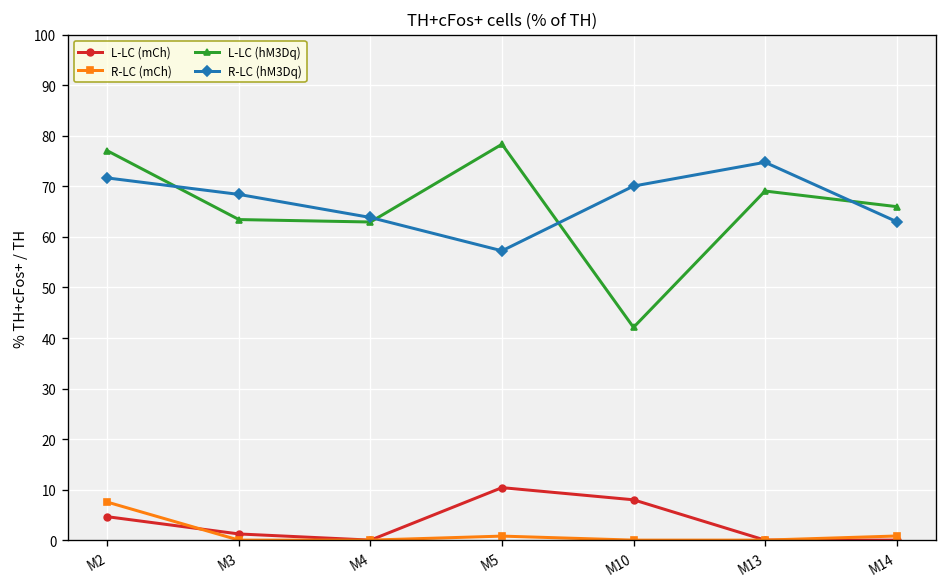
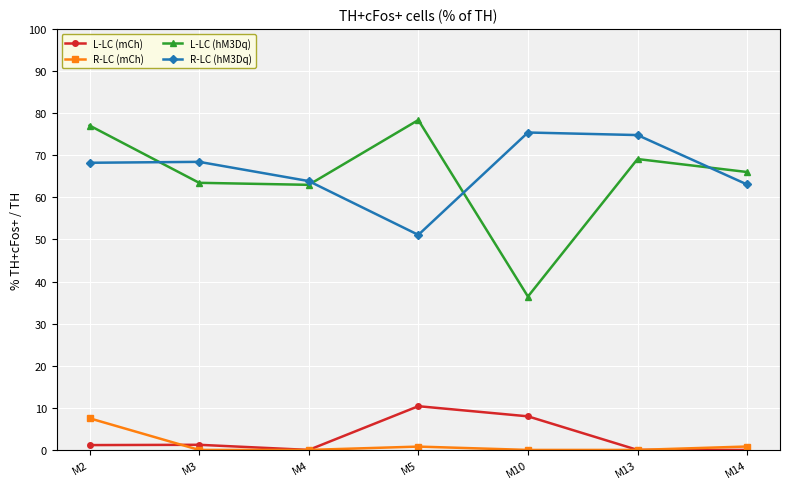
  {
    "L-LC (mCh)": {
-     "M2": 5,
+     "M2": 1,
      "M3": 1,
      "M5": 10,
      "M10": 8,
      "M14": 0
    },
    "R-LC (mCh)": {
      "M2": 8,
      "M3": 0,
      "M5": 1,
      "M10": 0,
      "M14": 1
    },
    "L-LC (hM3Dq)": {
      "M2": 77,
      "M3": 63,
      "M4": 63,
      "M5": 78,
-     "M10": 42,
+     "M10": 36,
      "M13": 69,
      "M14": 66
    },
    "R-LC (hM3Dq)": {
-     "M2": 72,
+     "M2": 68,
      "M3": 68,
      "M4": 64,
-     "M5": 57,
-     "M10": 70,
+     "M5": 51,
+     "M10": 75,
      "M13": 75,
      "M14": 63
    }
  }
